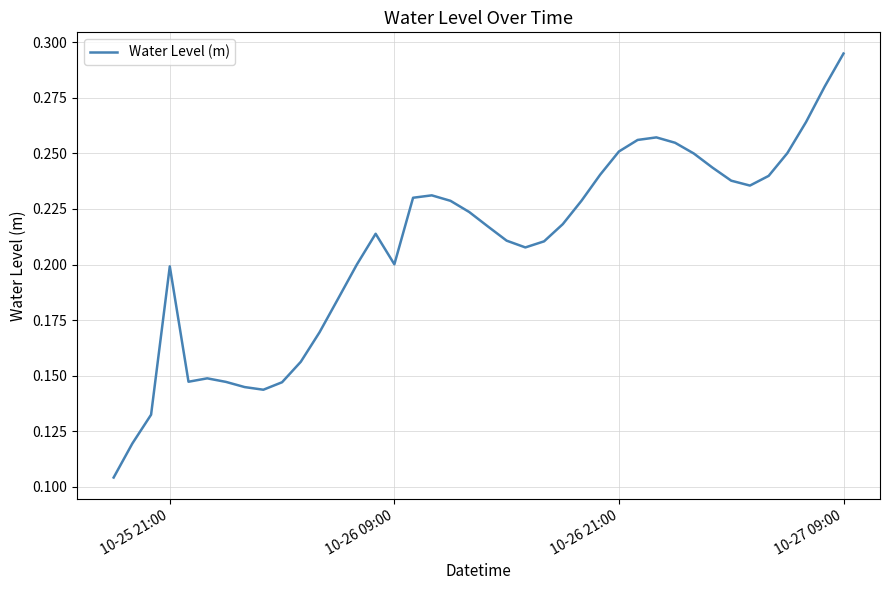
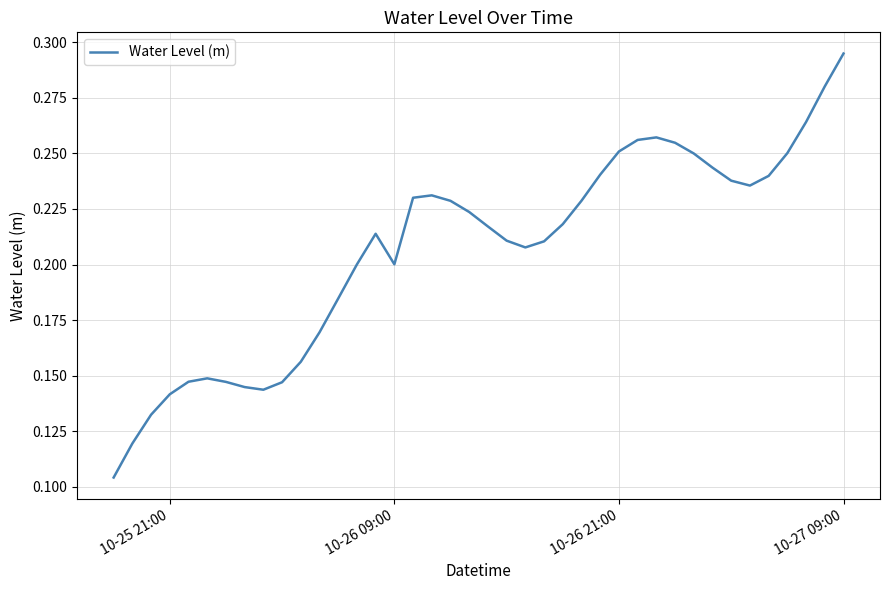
  {
-   "10-25 21:00": 0.199,
+   "10-25 21:00": 0.142,
    "10-26 09:00": 0.200,
    "10-26 21:00": 0.251,
    "10-27 09:00": 0.295
  }
